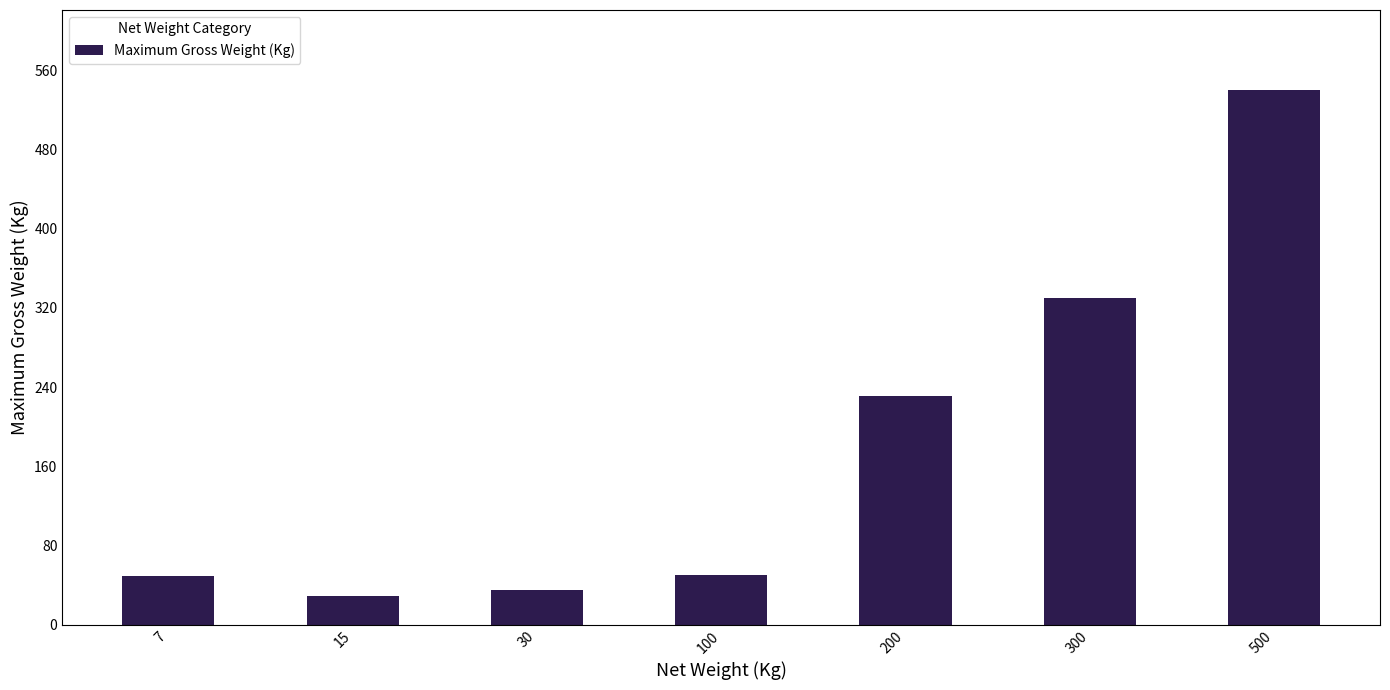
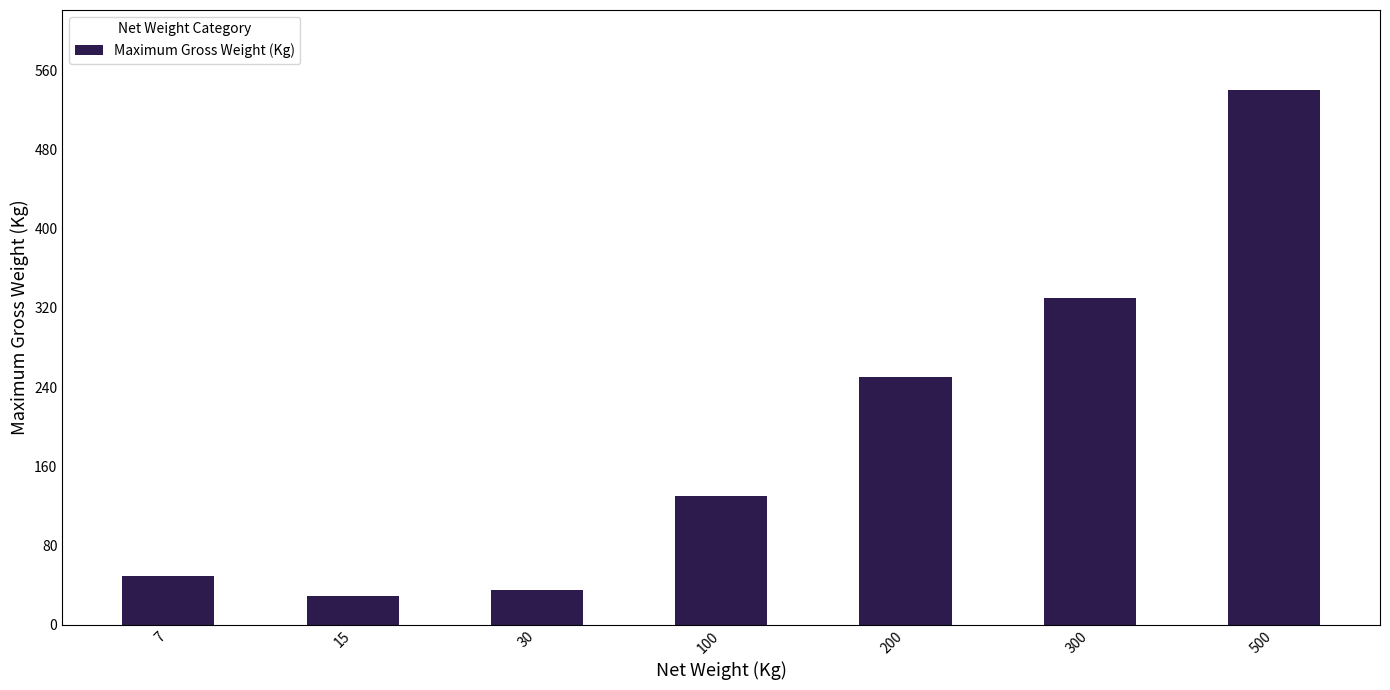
  {
    "7": 50,
    "15": 30,
    "30": 40,
-   "100": 50,
-   "200": 230,
+   "100": 130,
+   "200": 250,
    "300": 330,
    "500": 540
  }
